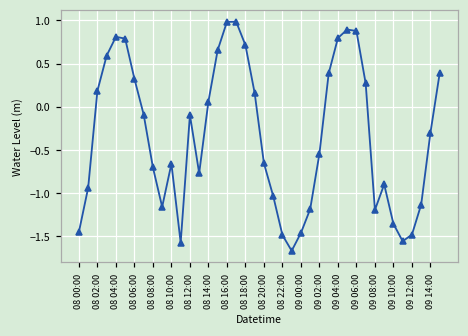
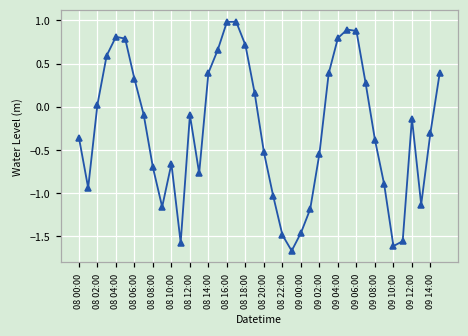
  {
-   "08 00:00": -1.4,
-   "08 02:00": 0.2,
+   "08 00:00": -0.4,
+   "08 02:00": 0.0,
    "08 04:00": 0.8,
    "08 06:00": 0.3,
    "08 08:00": -0.7,
    "08 10:00": -0.7,
    "08 12:00": -0.1,
-   "08 14:00": 0.1,
+   "08 14:00": 0.4,
    "08 16:00": 1.0,
    "08 18:00": 0.7,
-   "08 20:00": -0.7,
+   "08 20:00": -0.5,
    "08 22:00": -1.5,
    "09 00:00": -1.5,
    "09 02:00": -0.5,
    "09 04:00": 0.8,
    "09 06:00": 0.9,
-   "09 08:00": -1.2,
-   "09 10:00": -1.4,
-   "09 12:00": -1.5,
+   "09 08:00": -0.4,
+   "09 10:00": -1.6,
+   "09 12:00": -0.1,
    "09 14:00": -0.3
  }
